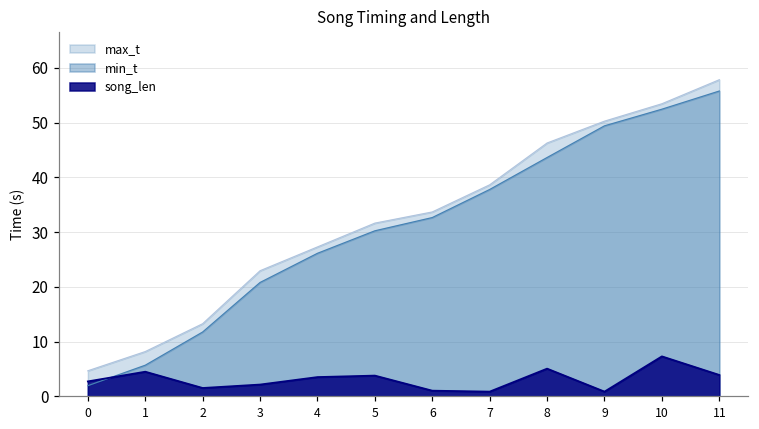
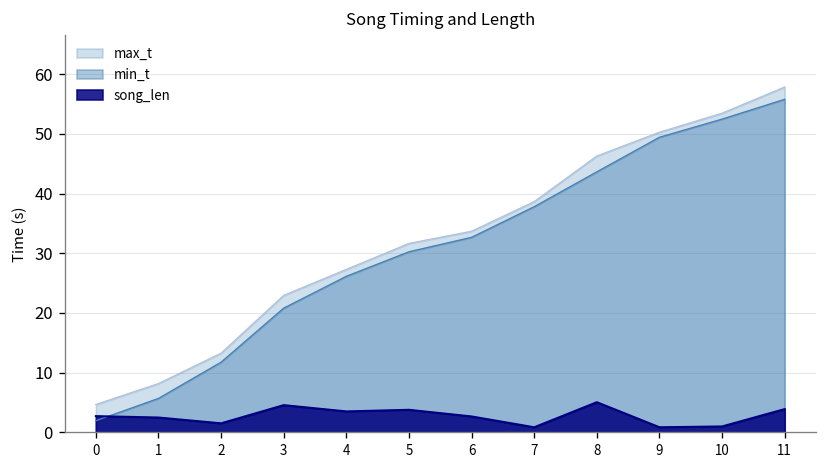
  {
    "song_len": {
      "0": 3,
-     "1": 4,
+     "1": 2,
      "2": 2,
-     "3": 2,
+     "3": 5,
      "4": 4,
      "5": 4,
-     "6": 1,
+     "6": 3,
      "7": 1,
      "8": 5,
      "9": 1,
-     "10": 7,
+     "10": 1,
      "11": 4
    }
  }
